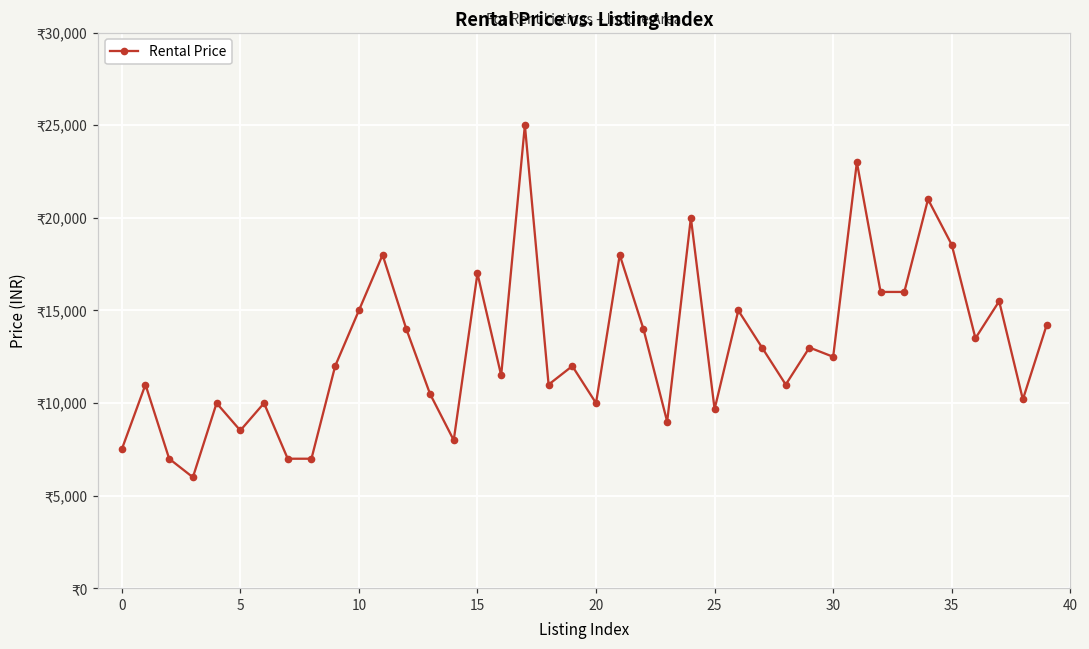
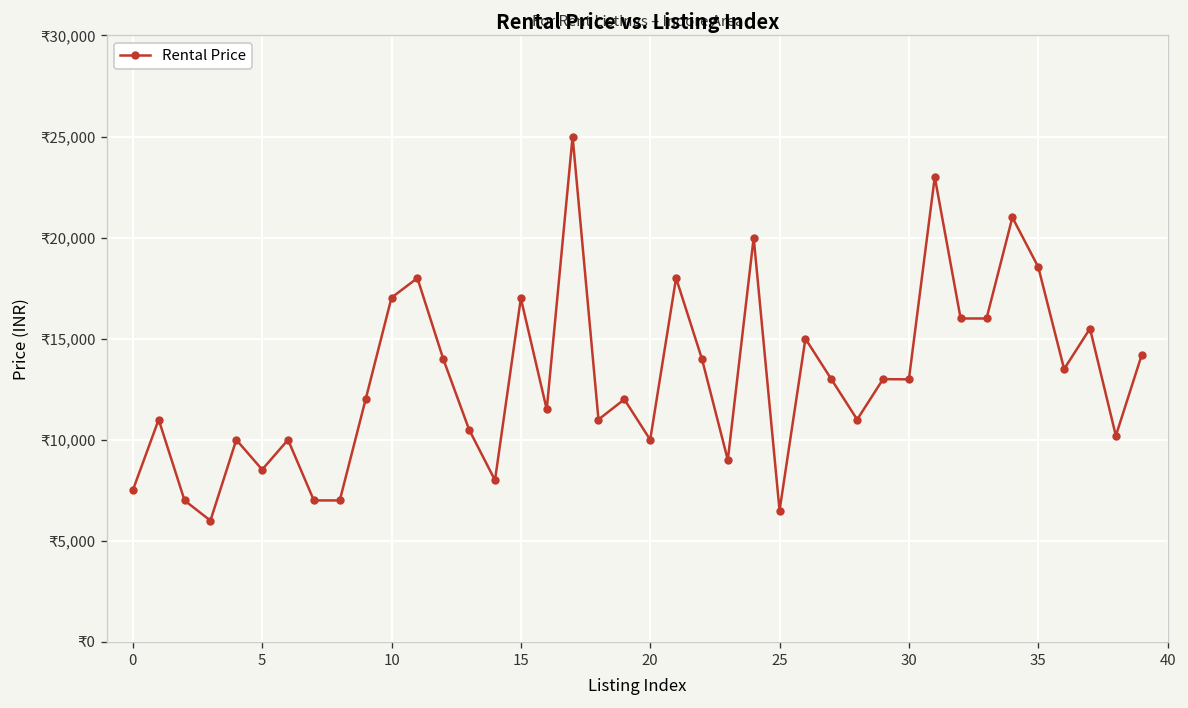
  {
    "0": "₹7,500",
    "5": "₹8,500",
-   "10": "₹15,000",
+   "10": "₹17,000",
    "15": "₹17,000",
    "20": "₹10,000",
-   "25": "₹9,700",
-   "30": "₹12,500",
+   "25": "₹6,500",
+   "30": "₹13,000",
    "35": "₹18,500"
  }
